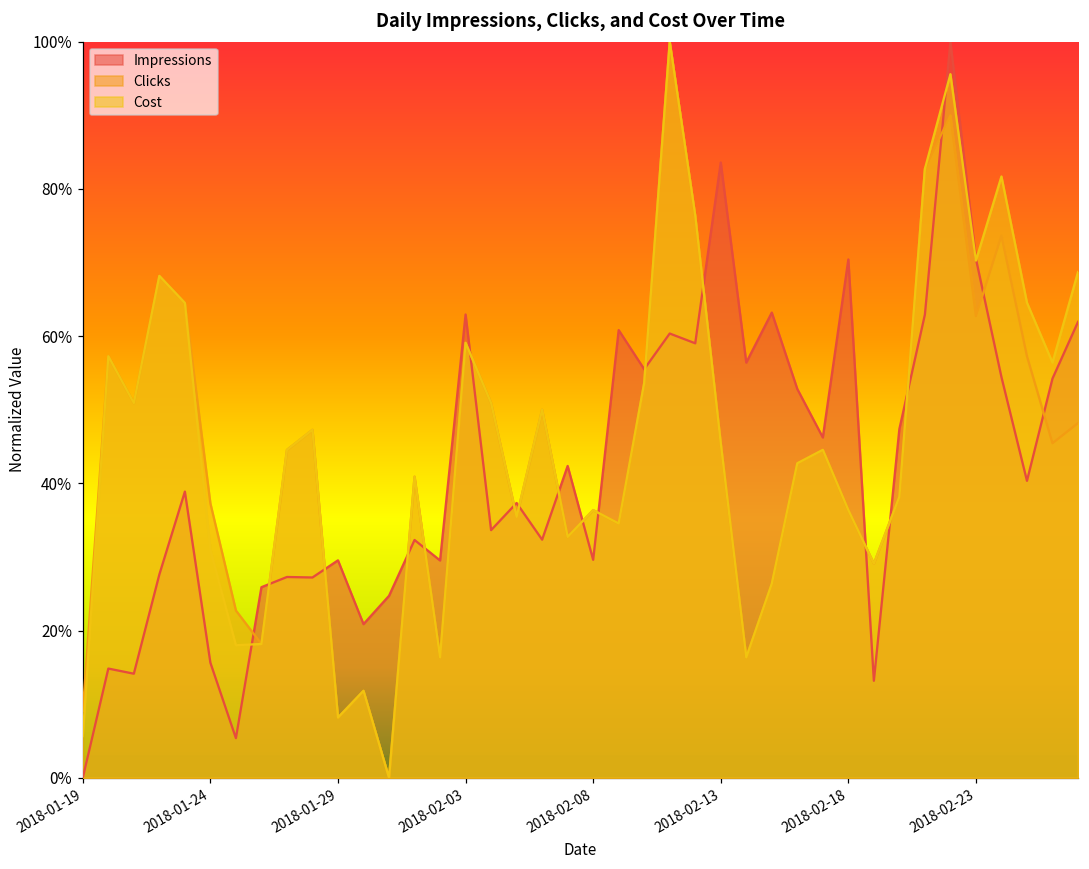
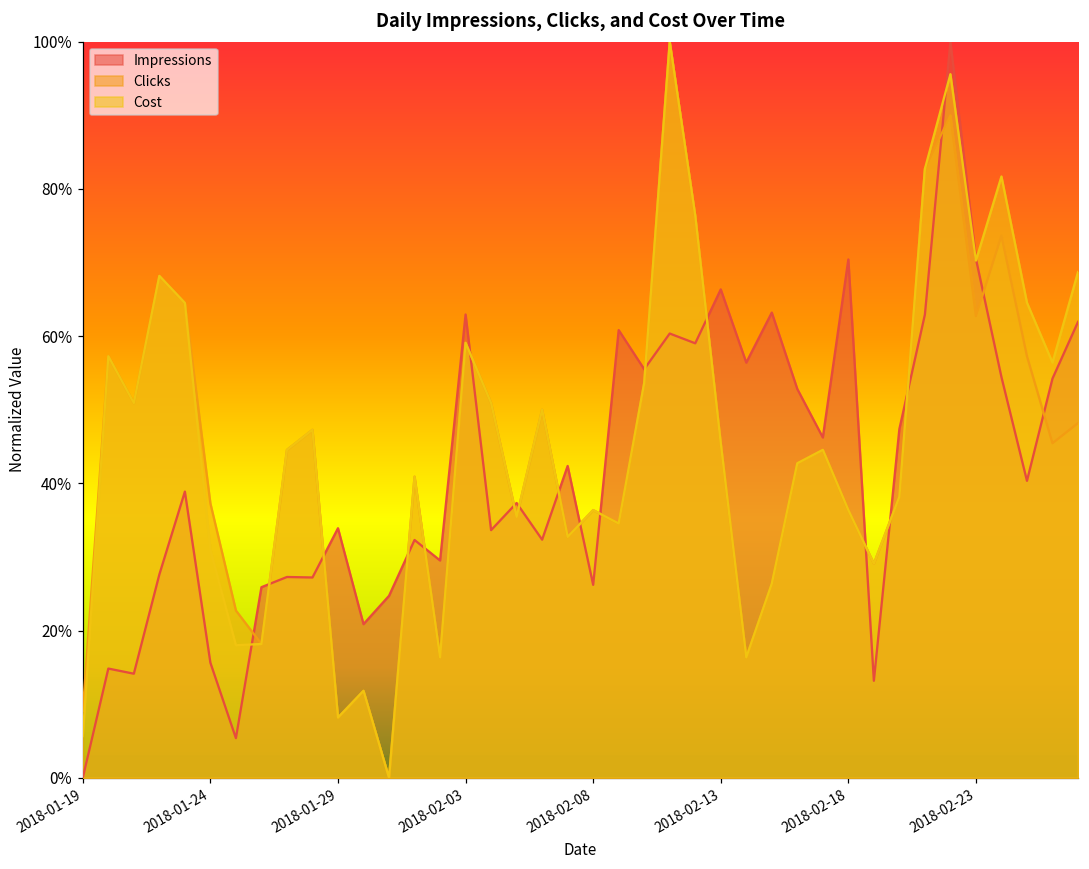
  {
    "Impressions": {
      "2018-01-24": "16%",
-     "2018-01-29": "30%",
+     "2018-01-29": "34%",
      "2018-02-03": "63%",
-     "2018-02-08": "30%",
-     "2018-02-13": "84%",
+     "2018-02-08": "26%",
+     "2018-02-13": "66%",
      "2018-02-18": "70%"
    }
  }
